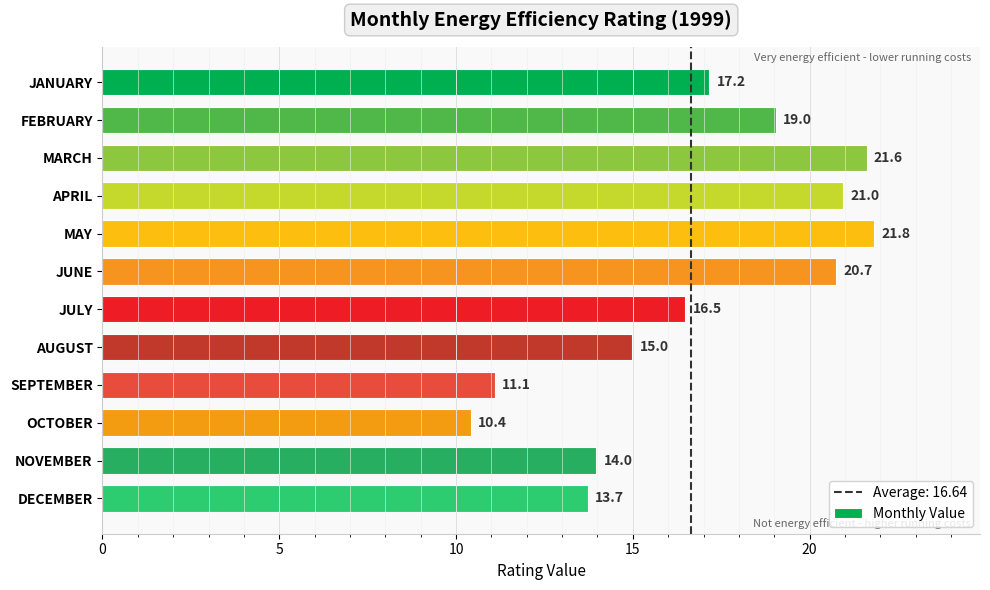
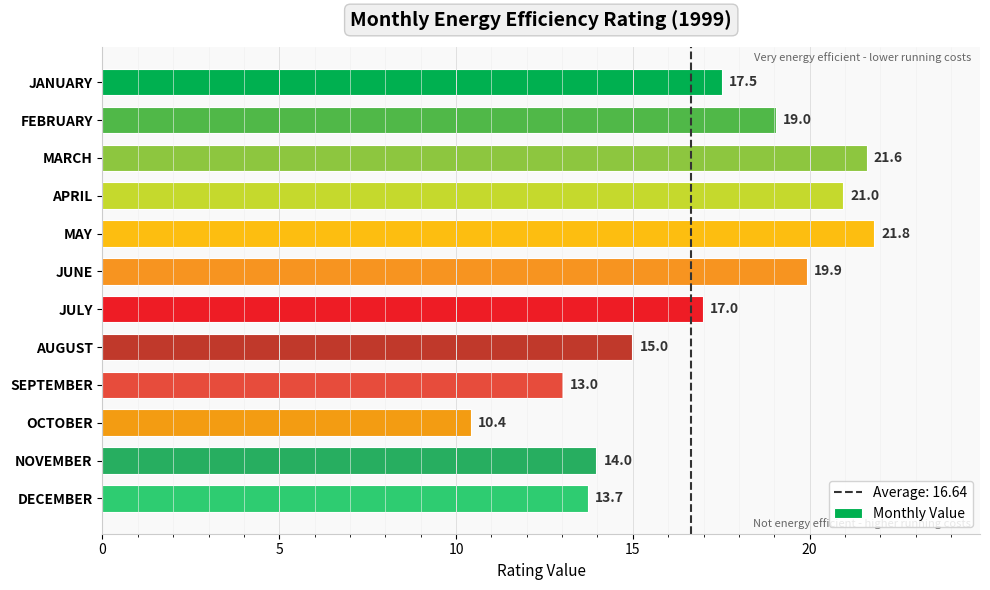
  {
-   "JANUARY": 17.2,
+   "JANUARY": 17.5,
    "FEBRUARY": 19.0,
    "MARCH": 21.6,
    "APRIL": 21.0,
    "MAY": 21.8,
-   "JUNE": 20.7,
-   "JULY": 16.5,
+   "JUNE": 19.9,
+   "JULY": 17.0,
    "AUGUST": 15.0,
-   "SEPTEMBER": 11.1,
+   "SEPTEMBER": 13.0,
    "OCTOBER": 10.4,
    "NOVEMBER": 14.0,
    "DECEMBER": 13.7
  }
